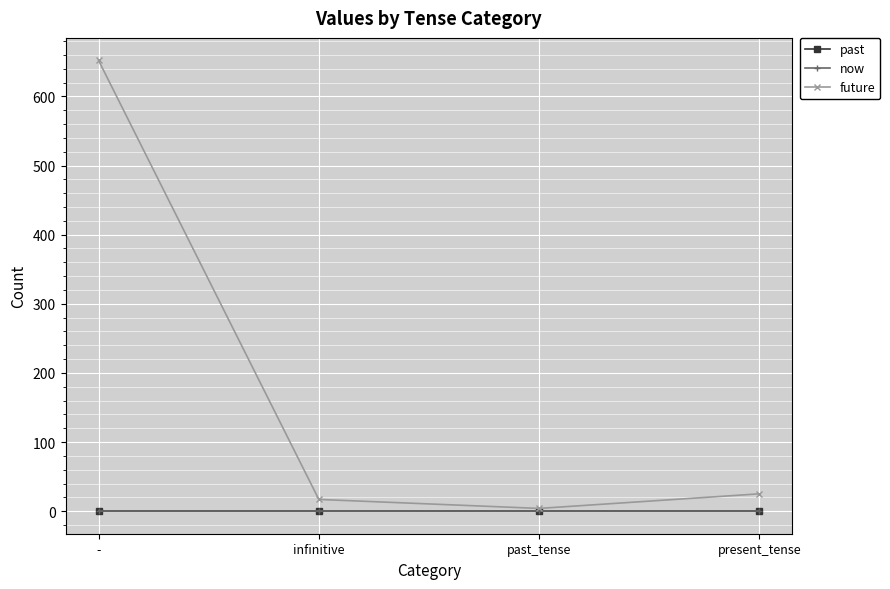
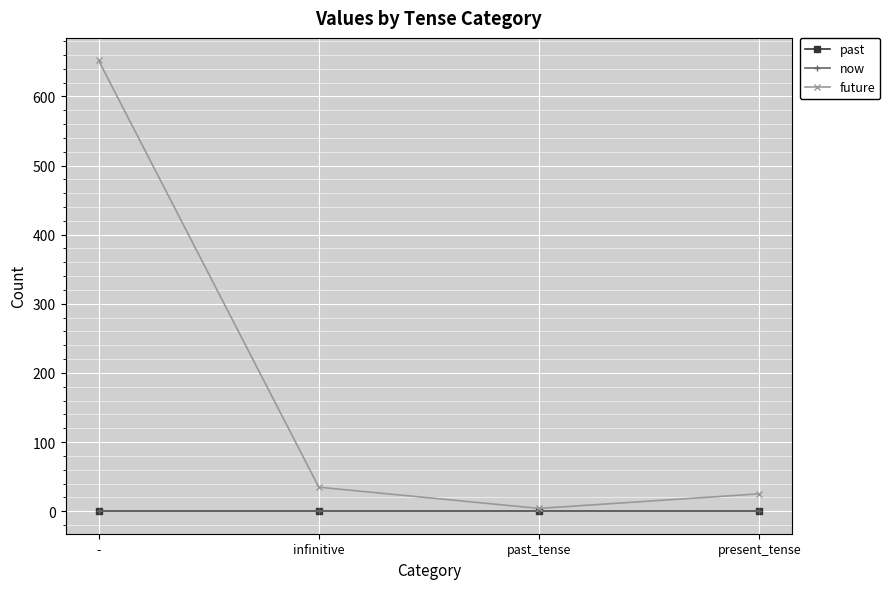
  {
    "now": {
      "-": 0,
      "infinitive": 0,
      "past_tense": 0,
      "present_tense": 0
    },
    "future": {
      "-": 650,
-     "infinitive": 20,
+     "infinitive": 30,
      "past_tense": 0,
      "present_tense": 30
    }
  }
